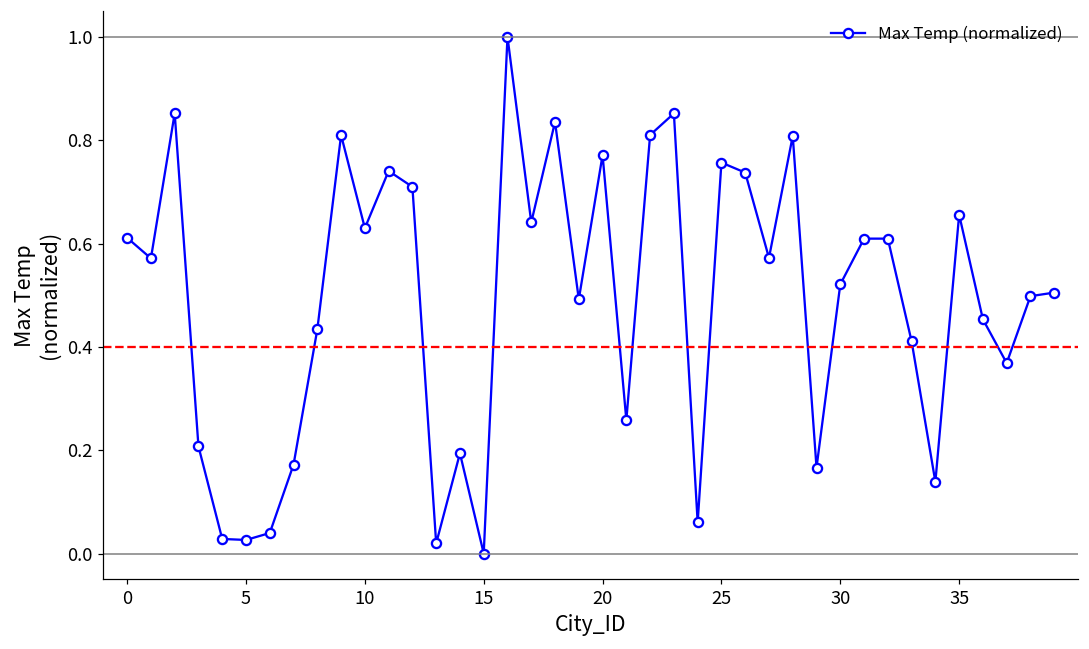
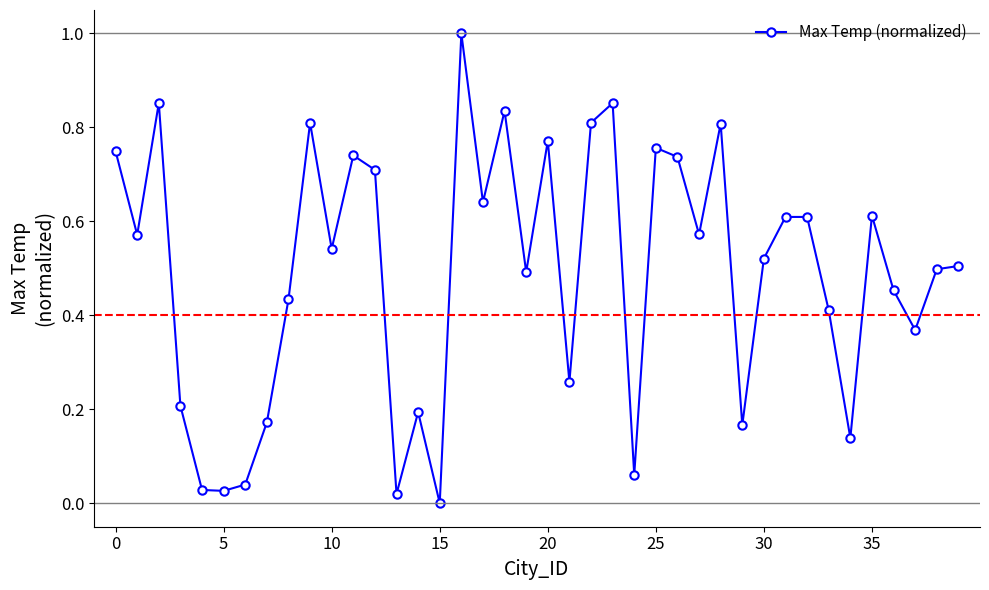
  {
-   "0": 0.61,
+   "0": 0.75,
    "5": 0.03,
-   "10": 0.63,
+   "10": 0.54,
    "15": 0.00,
    "20": 0.77,
    "25": 0.76,
    "30": 0.52,
-   "35": 0.66
+   "35": 0.61
  }
